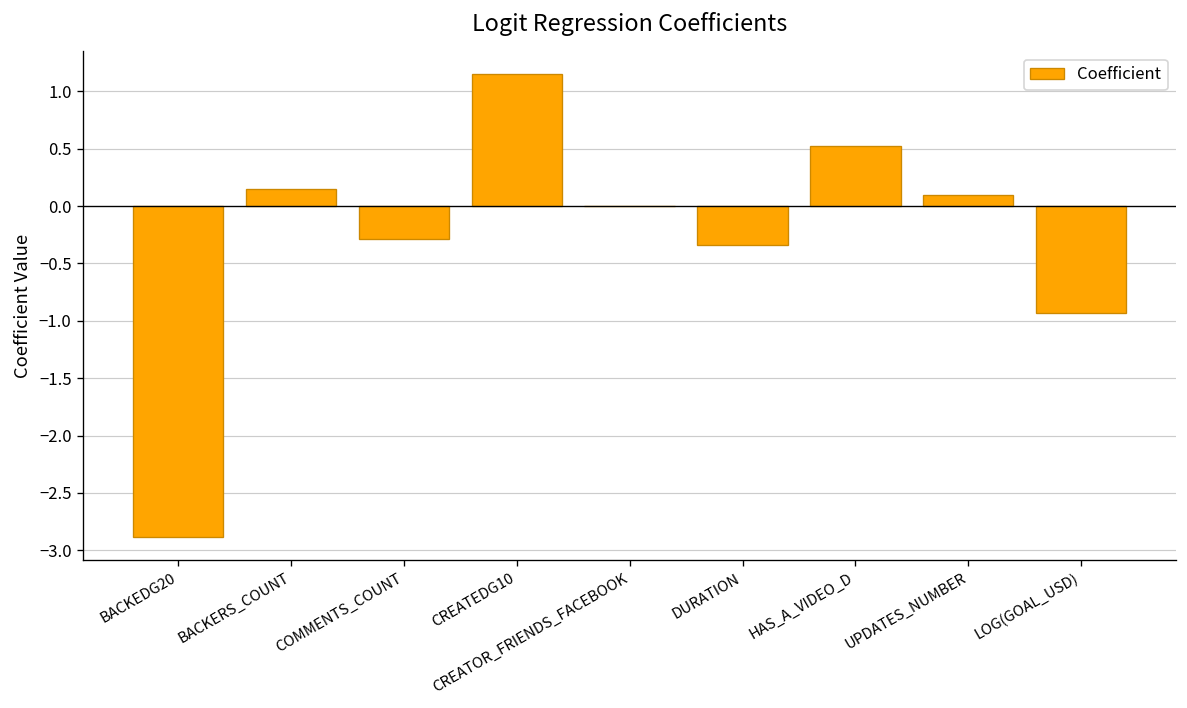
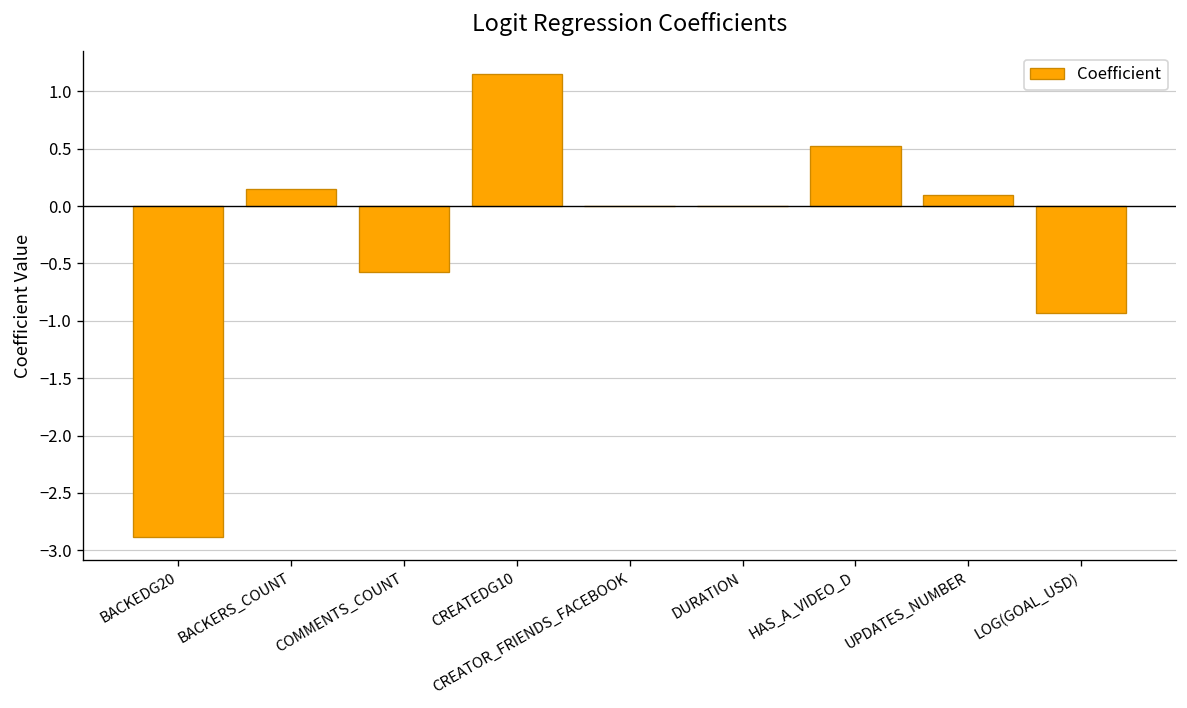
  {
    "BACKEDG20": -2.9,
    "BACKERS_COUNT": 0.1,
-   "COMMENTS_COUNT": -0.3,
+   "COMMENTS_COUNT": -0.6,
    "CREATEDG10": 1.1,
-   "DURATION": -0.3,
+   "DURATION": 0.0,
    "HAS_A_VIDEO_D": 0.5,
    "UPDATES_NUMBER": 0.1,
    "LOG(GOAL_USD)": -0.9
  }
